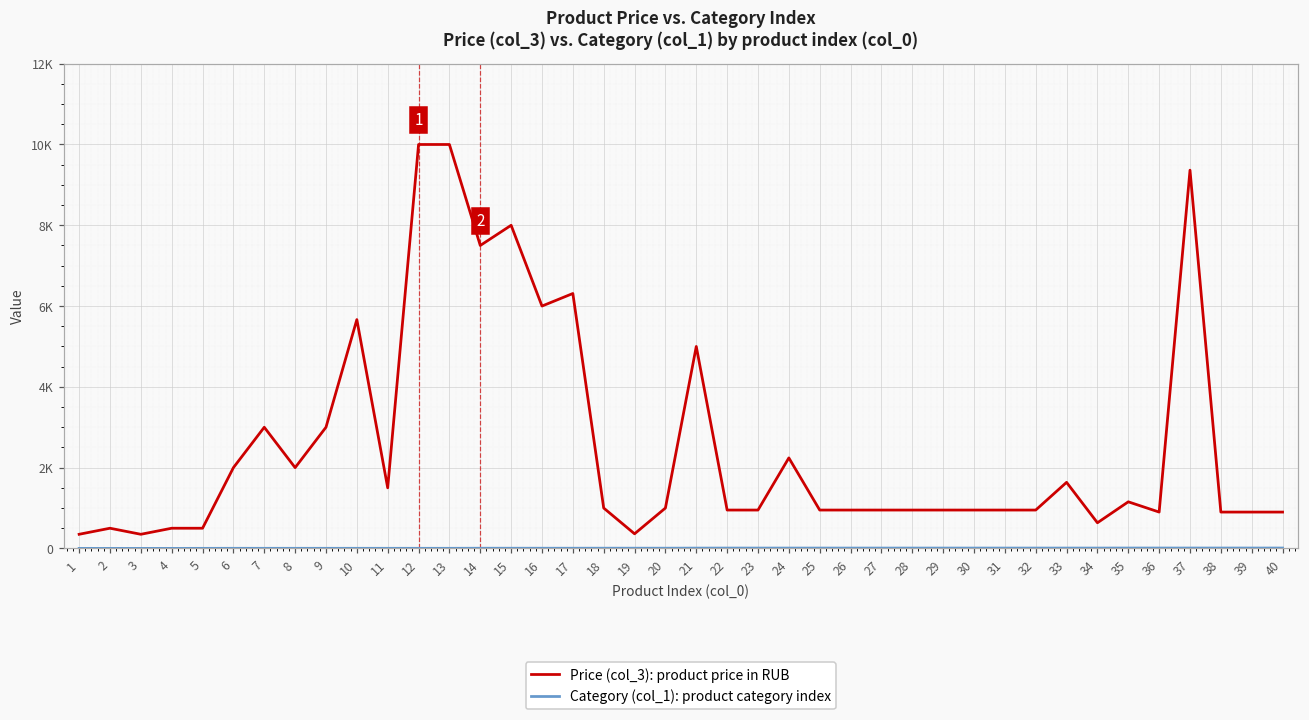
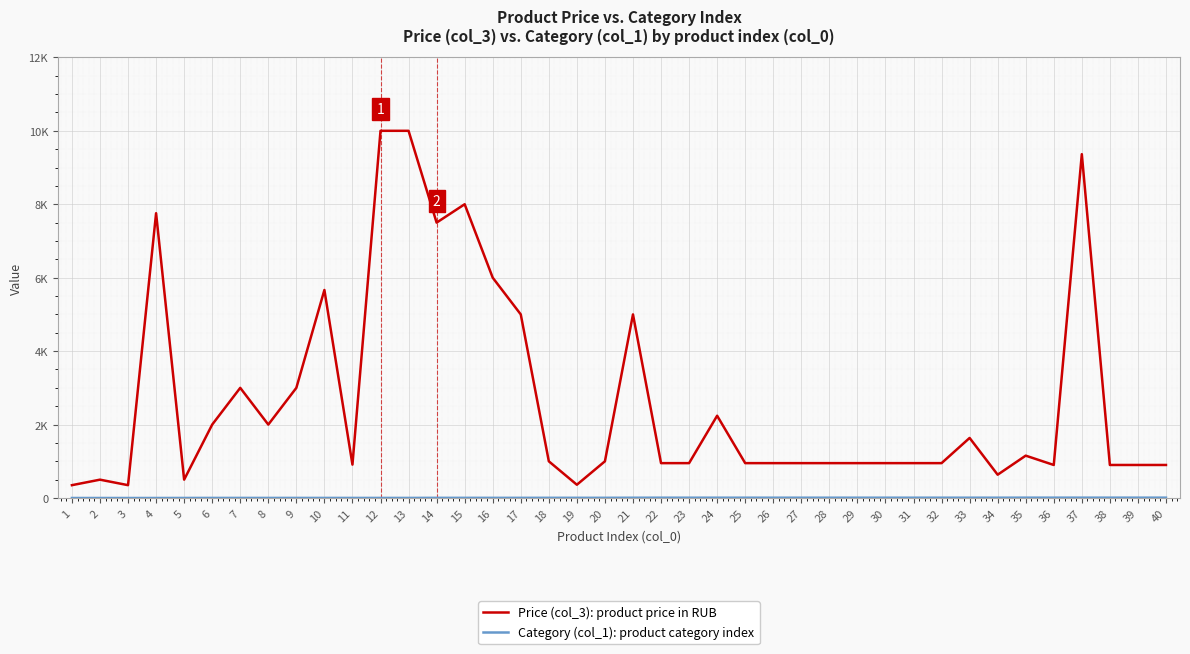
  {
    "Price (col_3): product price in RUB": {
      "1": 400,
      "2": 500,
      "3": 400,
-     "4": 500,
+     "4": 7800,
      "5": 500,
      "6": 2000,
      "7": 3000,
      "8": 2000,
      "9": 3000,
      "10": 5700,
-     "11": 1500,
+     "11": 900,
      "13": 10000,
      "15": 8000,
      "16": 6000,
-     "17": 6300,
+     "17": 5000,
      "18": 1000,
      "19": 400,
      "20": 1000,
      "21": 5000,
      "22": 1000,
      "23": 1000,
      "24": 2200,
      "25": 1000,
      "26": 1000,
      "27": 1000,
      "28": 1000,
      "29": 1000,
      "30": 1000,
      "31": 1000,
      "32": 1000,
      "33": 1600,
      "34": 600,
      "35": 1200,
      "36": 900,
      "37": 9400,
      "38": 900,
      "39": 900,
      "40": 900
    },
    "Category (col_1): product category index": {
      "1": 0,
      "2": 0,
      "3": 0,
      "4": 0,
      "5": 0,
      "6": 0,
      "7": 0,
      "8": 0,
      "9": 0,
      "10": 0,
      "11": 0,
      "12": 0,
      "13": 0,
      "14": 0,
      "15": 0,
      "16": 0,
      "17": 0,
      "18": 0,
      "19": 0,
      "20": 0,
      "21": 0,
      "22": 0,
      "23": 0,
      "24": 0,
      "25": 0,
      "26": 0,
      "27": 0,
      "28": 0,
      "29": 0,
      "30": 0,
      "31": 0,
      "32": 0,
      "33": 0,
      "34": 0,
      "35": 0,
      "36": 0,
      "37": 0,
      "38": 0,
      "39": 0,
      "40": 0
    }
  }
